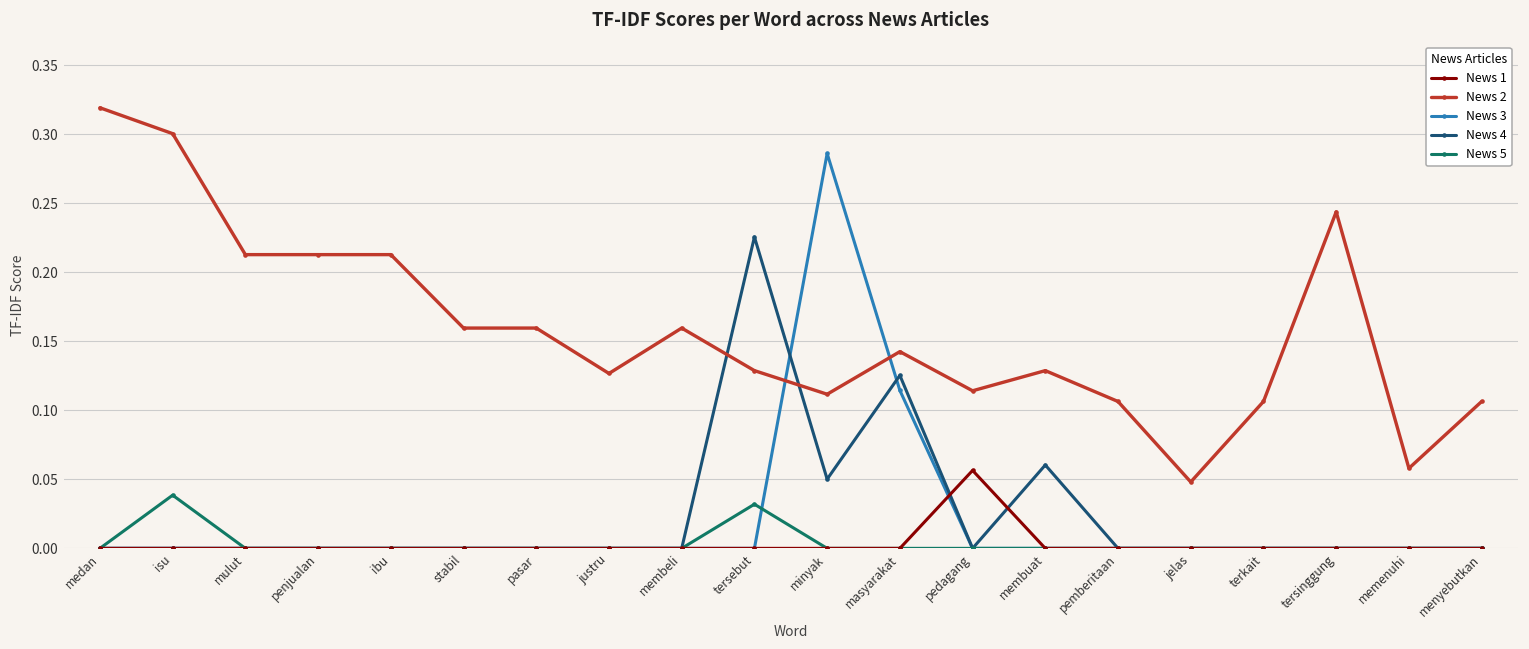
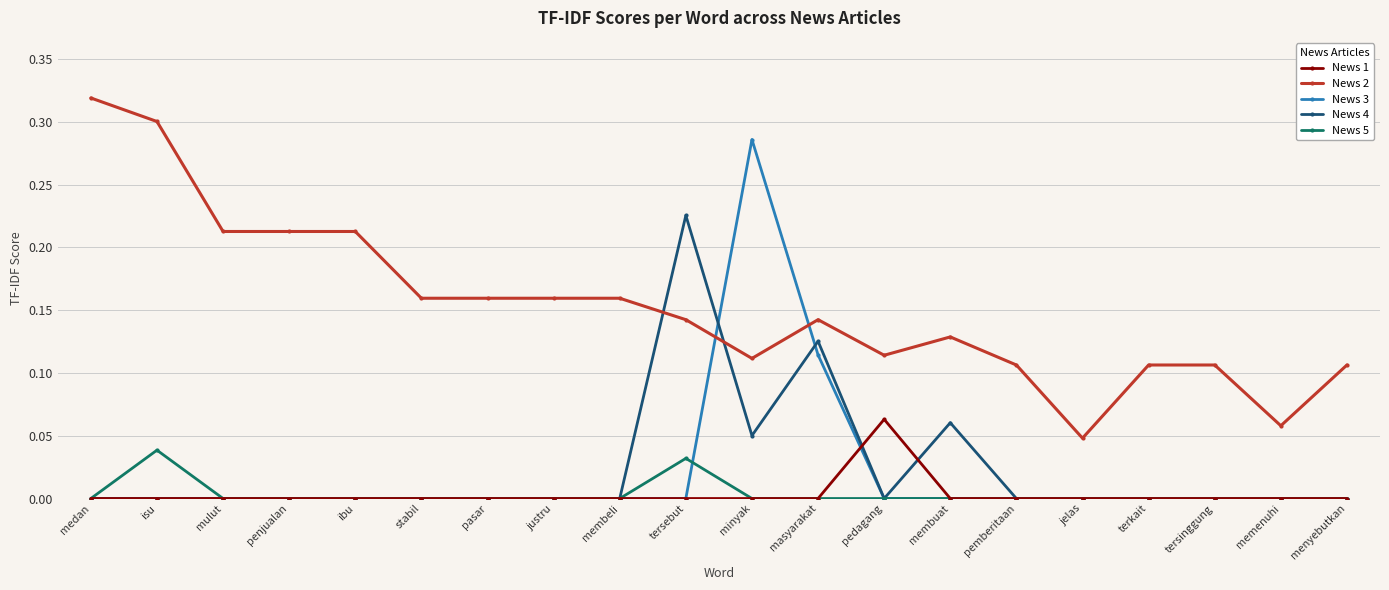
  {
    "News 1": {
-     "pedagang": 0.056
+     "pedagang": 0.063
    },
    "News 2": {
      "medan": 0.319,
      "isu": 0.300,
      "mulut": 0.213,
      "penjualan": 0.213,
      "ibu": 0.213,
      "stabil": 0.160,
      "pasar": 0.160,
-     "justru": 0.127,
+     "justru": 0.160,
      "membeli": 0.160,
-     "tersebut": 0.129,
+     "tersebut": 0.142,
      "minyak": 0.112,
      "masyarakat": 0.142,
      "pedagang": 0.114,
      "membuat": 0.129,
      "pemberitaan": 0.106,
      "jelas": 0.048,
      "terkait": 0.106,
-     "tersinggung": 0.244,
+     "tersinggung": 0.106,
      "memenuhi": 0.058,
      "menyebutkan": 0.106
    },
    "News 3": {
      "minyak": 0.286,
      "masyarakat": 0.114
    }
  }
